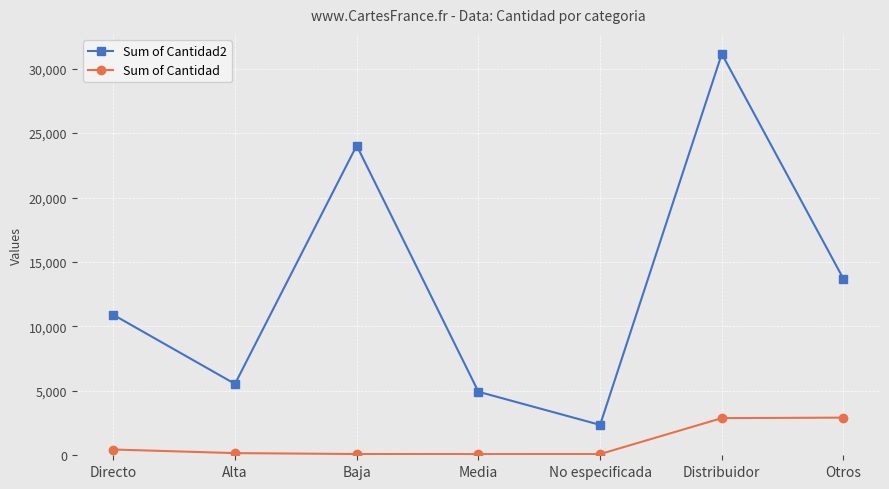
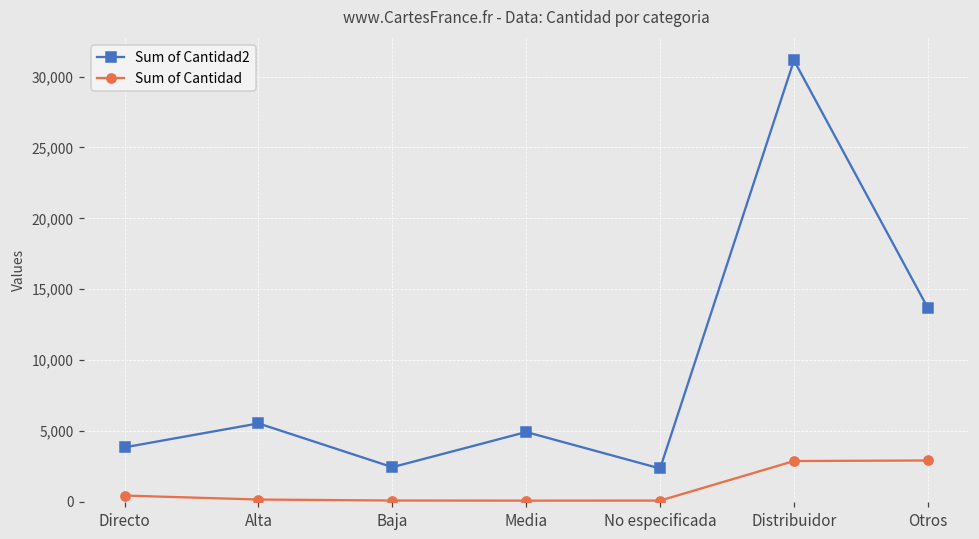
  {
    "Sum of Cantidad2": {
-     "Directo": "10,900",
+     "Directo": "3,900",
      "Alta": "5,500",
-     "Baja": "24,000",
+     "Baja": "2,500",
      "Media": "4,900",
      "No especificada": "2,400",
      "Distribuidor": "31,100",
      "Otros": "13,700"
    },
    "Sum of Cantidad": {
      "Directo": "400",
      "Alta": "200",
      "Baja": "100",
      "Media": "100",
      "No especificada": "100",
      "Distribuidor": "2,900",
      "Otros": "2,900"
    }
  }
